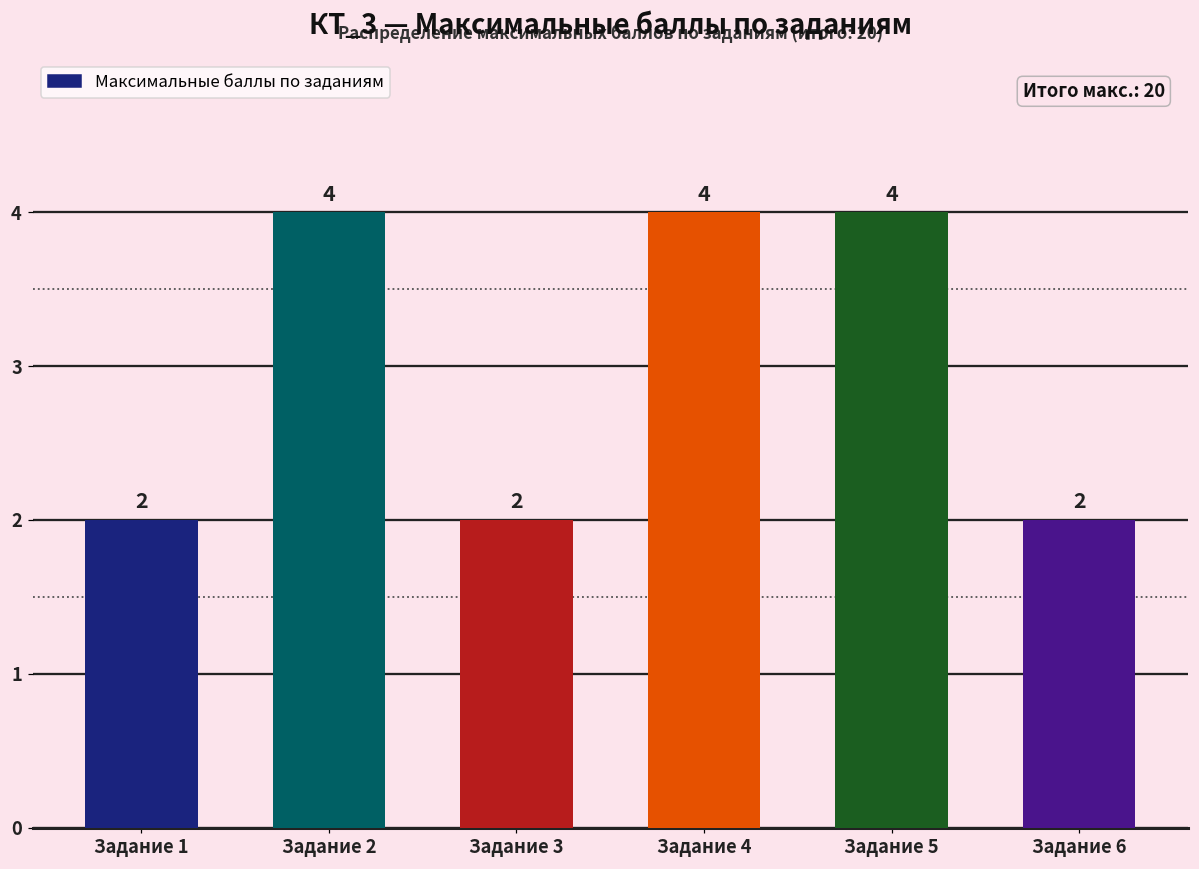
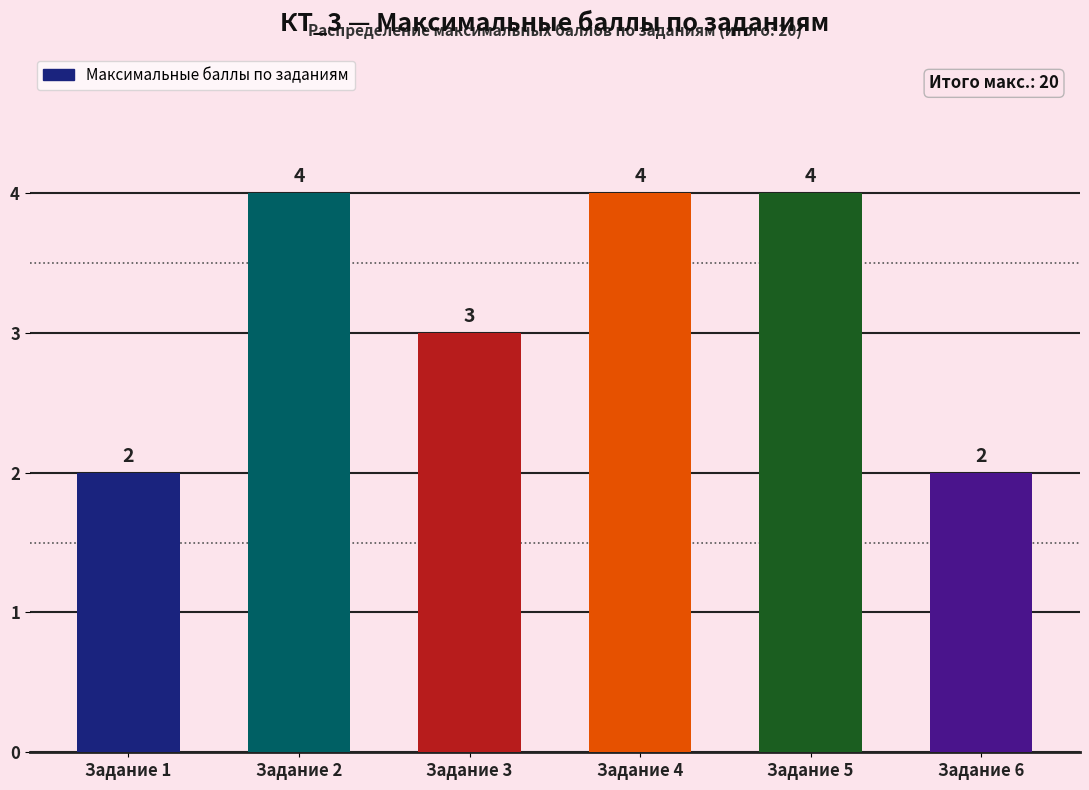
  {
    "Задание 1": 2,
    "Задание 2": 4,
-   "Задание 3": 2,
+   "Задание 3": 3,
    "Задание 4": 4,
    "Задание 5": 4,
    "Задание 6": 2
  }
